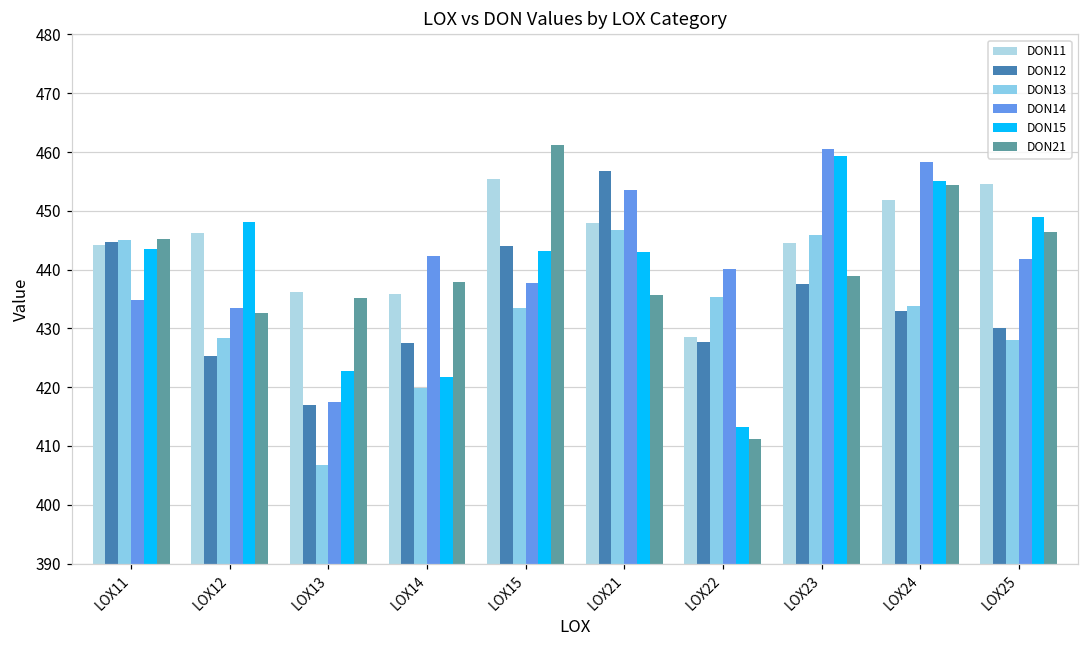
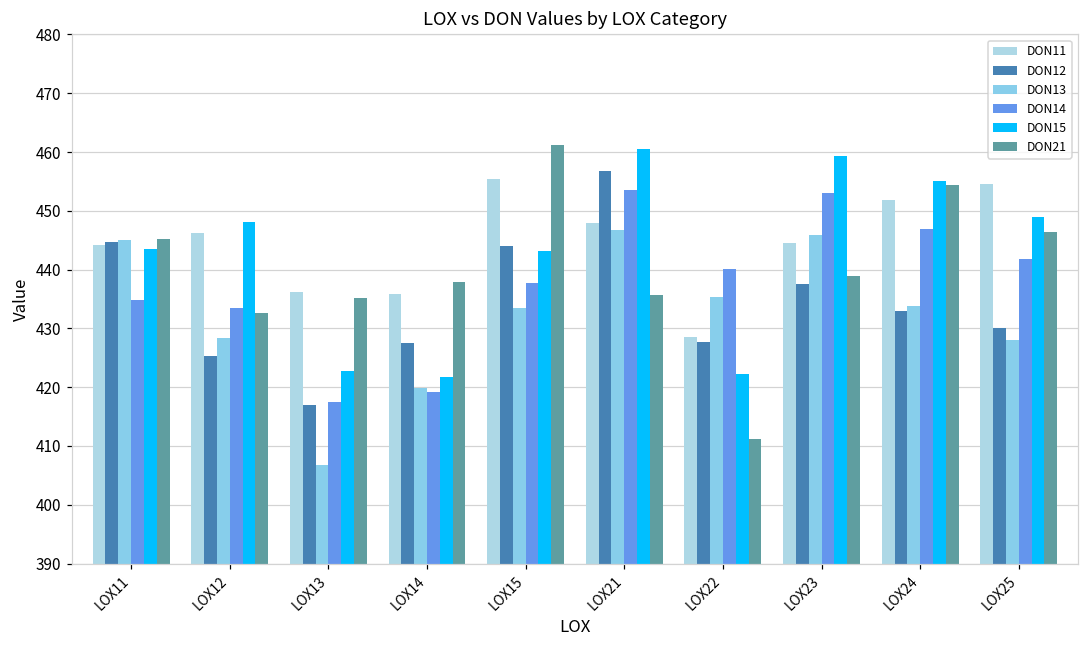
  {
    "DON14": {
      "LOX11": 435,
      "LOX12": 433,
      "LOX13": 418,
-     "LOX14": 442,
+     "LOX14": 419,
      "LOX15": 438,
      "LOX21": 454,
      "LOX22": 440,
-     "LOX23": 461,
-     "LOX24": 458,
+     "LOX23": 453,
+     "LOX24": 447,
      "LOX25": 442
    },
    "DON15": {
      "LOX11": 444,
      "LOX12": 448,
      "LOX13": 423,
      "LOX14": 422,
      "LOX15": 443,
-     "LOX21": 443,
-     "LOX22": 413,
+     "LOX21": 461,
+     "LOX22": 422,
      "LOX23": 459,
      "LOX24": 455,
      "LOX25": 449
    }
  }
